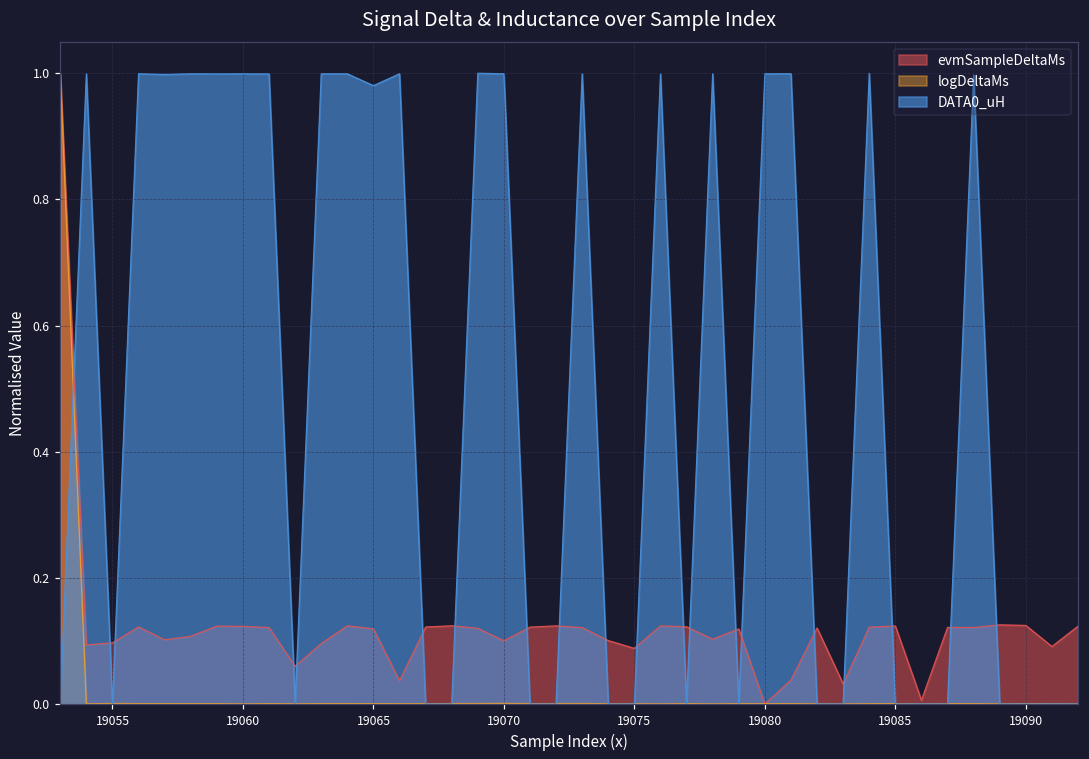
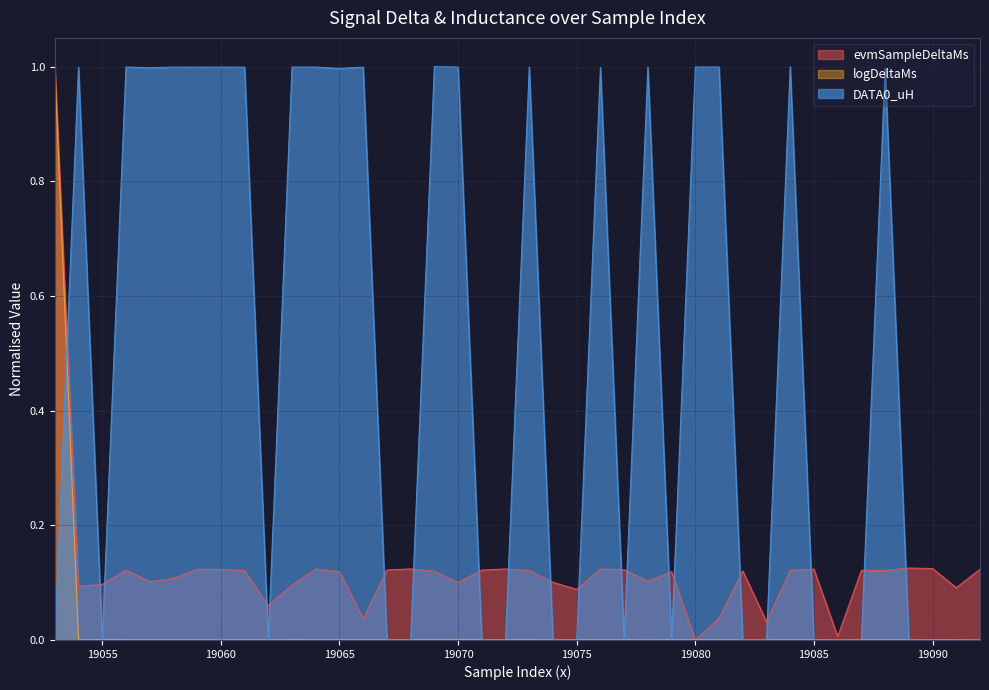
  {
    "DATA0_uH": {
      "19060": 1.00,
-     "19065": 0.98,
+     "19065": 1.00,
      "19070": 1.00,
      "19080": 1.00
    }
  }
